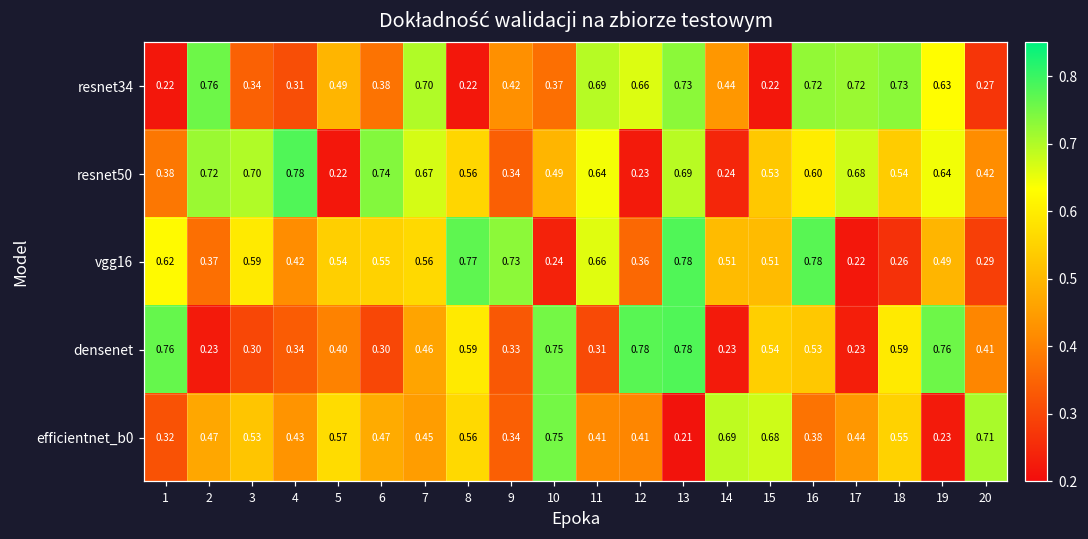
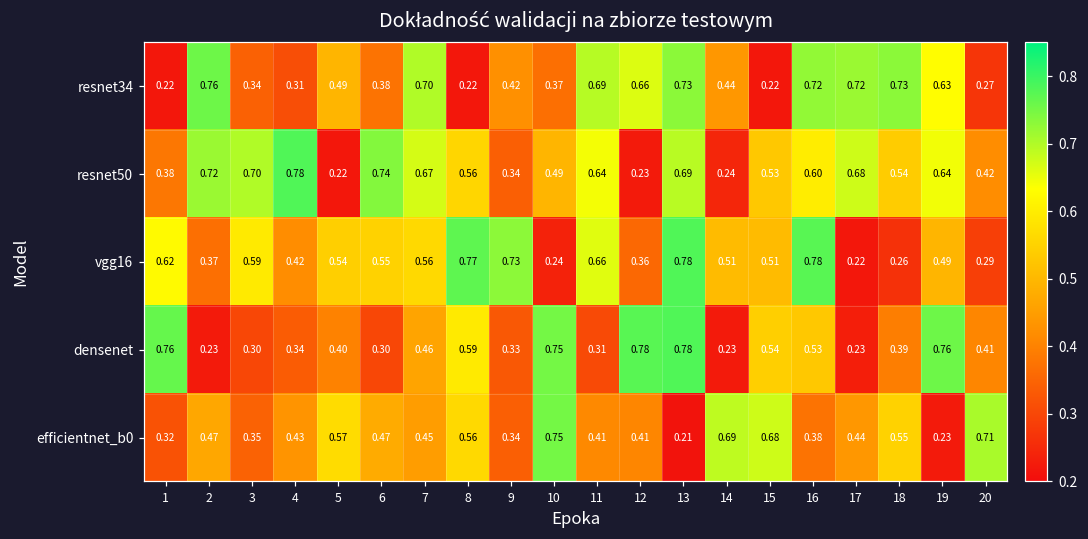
  {
    "resnet34": {
      "1": 0.22,
      "2": 0.76,
      "3": 0.34,
      "4": 0.31,
      "5": 0.49,
      "6": 0.38,
      "7": 0.70,
      "8": 0.22,
      "9": 0.42,
      "10": 0.37,
      "11": 0.69,
      "12": 0.66,
      "13": 0.73,
      "14": 0.44,
      "15": 0.22,
      "16": 0.72,
      "17": 0.72,
      "18": 0.73,
      "19": 0.63,
      "20": 0.27
    },
    "resnet50": {
      "1": 0.38,
      "2": 0.72,
      "3": 0.70,
      "4": 0.78,
      "5": 0.22,
      "6": 0.74,
      "7": 0.67,
      "8": 0.56,
      "9": 0.34,
      "10": 0.49,
      "11": 0.64,
      "12": 0.23,
      "13": 0.69,
      "14": 0.24,
      "15": 0.53,
      "16": 0.60,
      "17": 0.68,
      "18": 0.54,
      "19": 0.64,
      "20": 0.42
    },
    "vgg16": {
      "1": 0.62,
      "2": 0.37,
      "3": 0.59,
      "4": 0.42,
      "5": 0.54,
      "6": 0.55,
      "7": 0.56,
      "8": 0.77,
      "9": 0.73,
      "10": 0.24,
      "11": 0.66,
      "12": 0.36,
      "13": 0.78,
      "14": 0.51,
      "15": 0.51,
      "16": 0.78,
      "17": 0.22,
      "18": 0.26,
      "19": 0.49,
      "20": 0.29
    },
    "densenet": {
      "1": 0.76,
      "2": 0.23,
      "3": 0.30,
      "4": 0.34,
      "5": 0.40,
      "6": 0.30,
      "7": 0.46,
      "8": 0.59,
      "9": 0.33,
      "10": 0.75,
      "11": 0.31,
      "12": 0.78,
      "13": 0.78,
      "14": 0.23,
      "15": 0.54,
      "16": 0.53,
      "17": 0.23,
-     "18": 0.59,
+     "18": 0.39,
      "19": 0.76,
      "20": 0.41
    },
    "efficientnet_b0": {
      "1": 0.32,
      "2": 0.47,
-     "3": 0.53,
+     "3": 0.35,
      "4": 0.43,
      "5": 0.57,
      "6": 0.47,
      "7": 0.45,
      "8": 0.56,
      "9": 0.34,
      "10": 0.75,
      "11": 0.41,
      "12": 0.41,
      "13": 0.21,
      "14": 0.69,
      "15": 0.68,
      "16": 0.38,
      "17": 0.44,
      "18": 0.55,
      "19": 0.23,
      "20": 0.71
    }
  }
